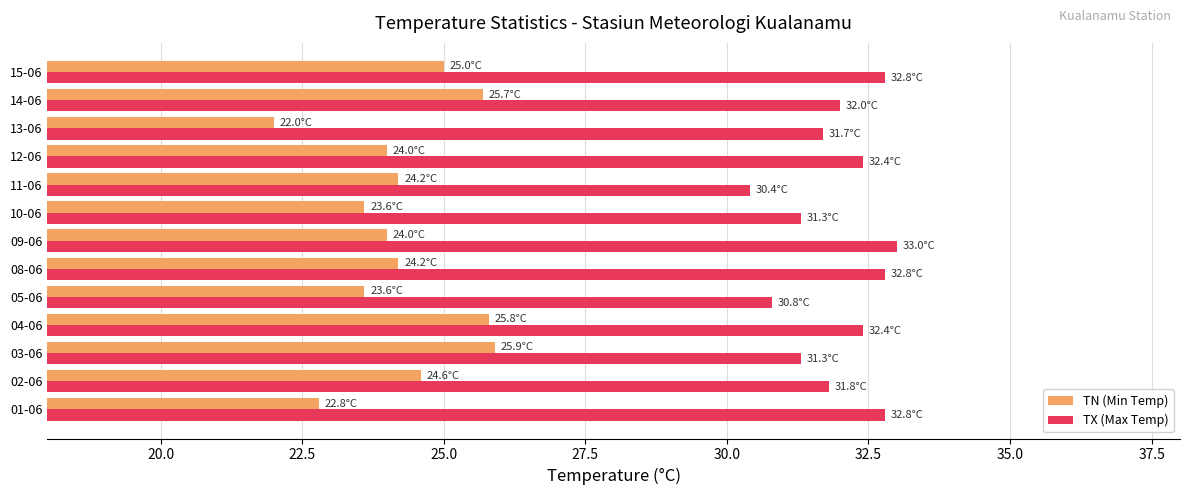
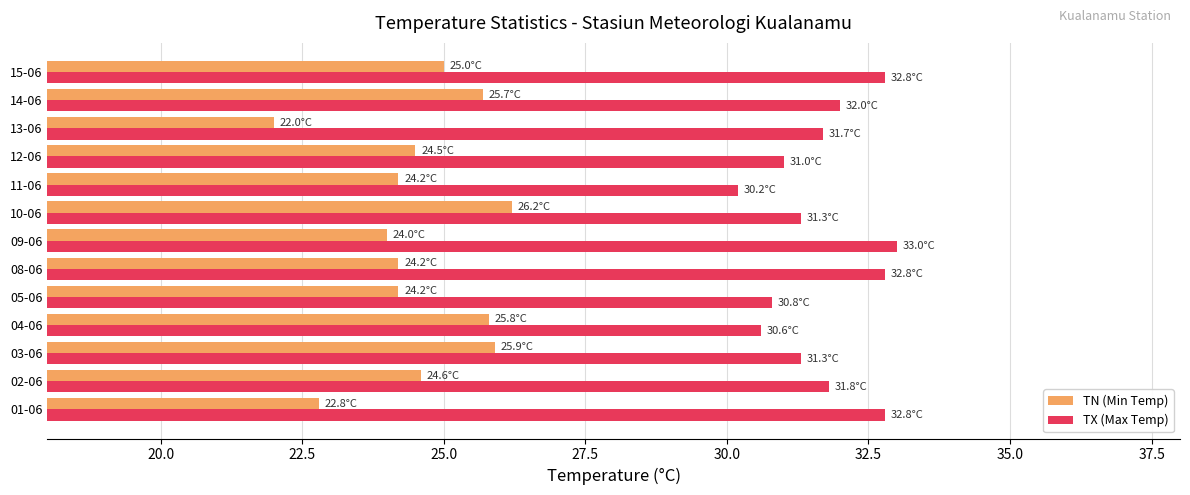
  {
    "TN (Min Temp)": {
      "15-06": "25.0°C",
      "14-06": "25.7°C",
      "13-06": "22.0°C",
-     "12-06": "24.0°C",
+     "12-06": "24.5°C",
      "11-06": "24.2°C",
-     "10-06": "23.6°C",
+     "10-06": "26.2°C",
      "09-06": "24.0°C",
      "08-06": "24.2°C",
-     "05-06": "23.6°C",
+     "05-06": "24.2°C",
      "04-06": "25.8°C",
      "03-06": "25.9°C",
      "02-06": "24.6°C",
      "01-06": "22.8°C"
    },
    "TX (Max Temp)": {
      "15-06": "32.8°C",
      "14-06": "32.0°C",
      "13-06": "31.7°C",
-     "12-06": "32.4°C",
-     "11-06": "30.4°C",
+     "12-06": "31.0°C",
+     "11-06": "30.2°C",
      "10-06": "31.3°C",
      "09-06": "33.0°C",
      "08-06": "32.8°C",
      "05-06": "30.8°C",
-     "04-06": "32.4°C",
+     "04-06": "30.6°C",
      "03-06": "31.3°C",
      "02-06": "31.8°C",
      "01-06": "32.8°C"
    }
  }
